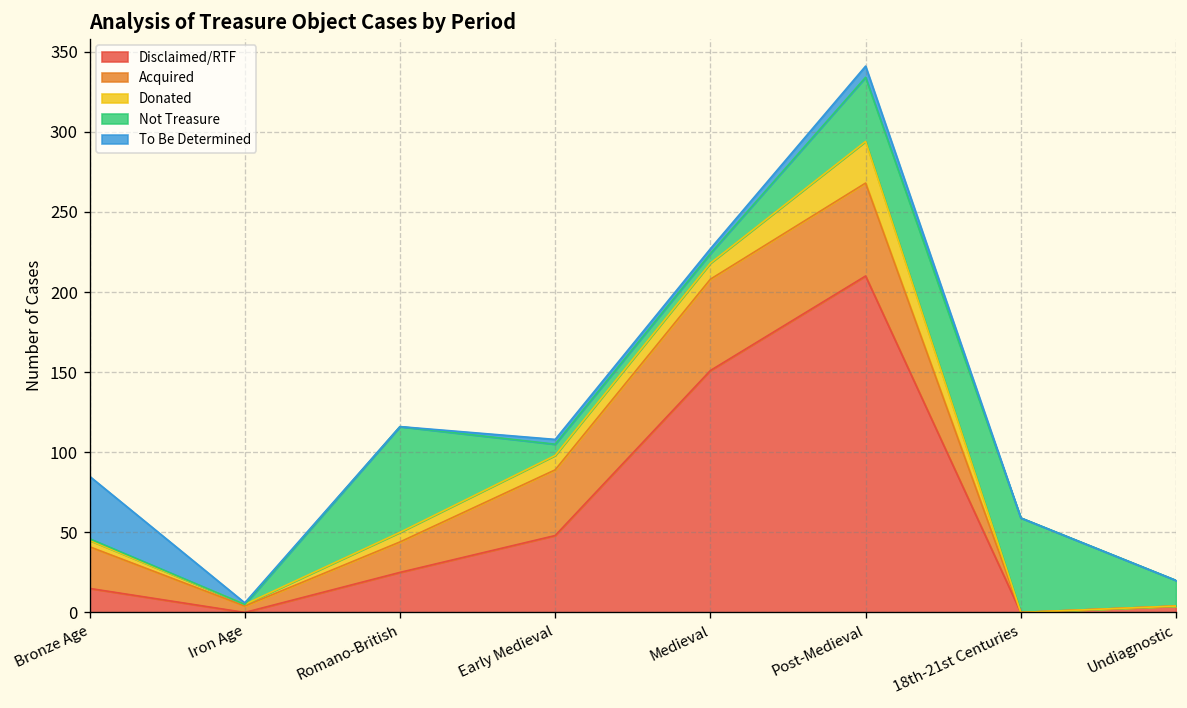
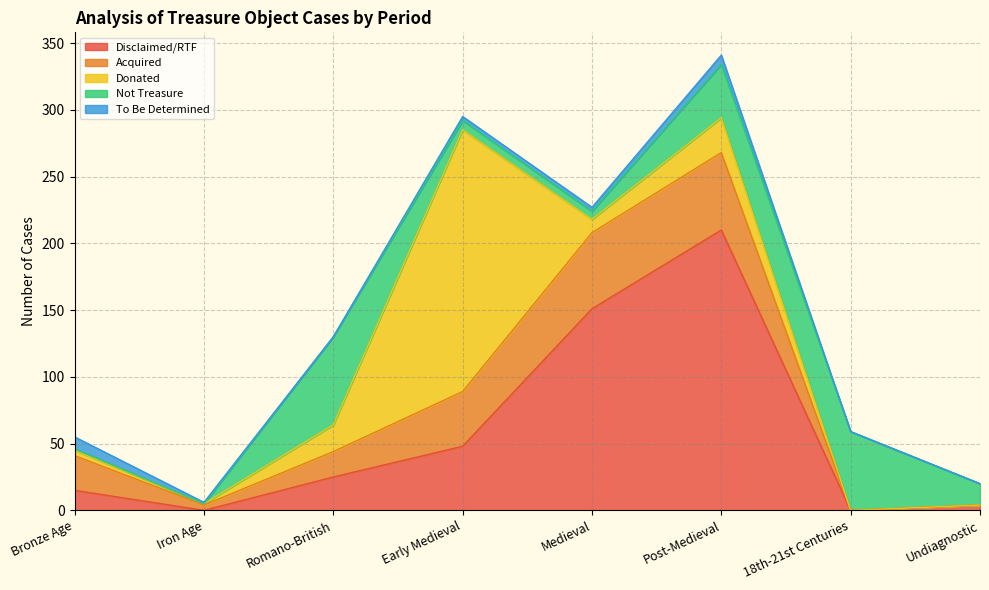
  {
    "Donated": {
-     "Romano-British": 6,
-     "Early Medieval": 9,
+     "Romano-British": 20,
+     "Early Medieval": 196,
      "Medieval": 10,
      "Post-Medieval": 26
    },
    "Not Treasure": {
      "Early Medieval": 7,
      "Medieval": 6,
      "Post-Medieval": 40
    },
    "To Be Determined": {
-     "Bronze Age": 39,
+     "Bronze Age": 9,
      "Early Medieval": 3,
      "Medieval": 3,
      "Post-Medieval": 7
    }
  }
